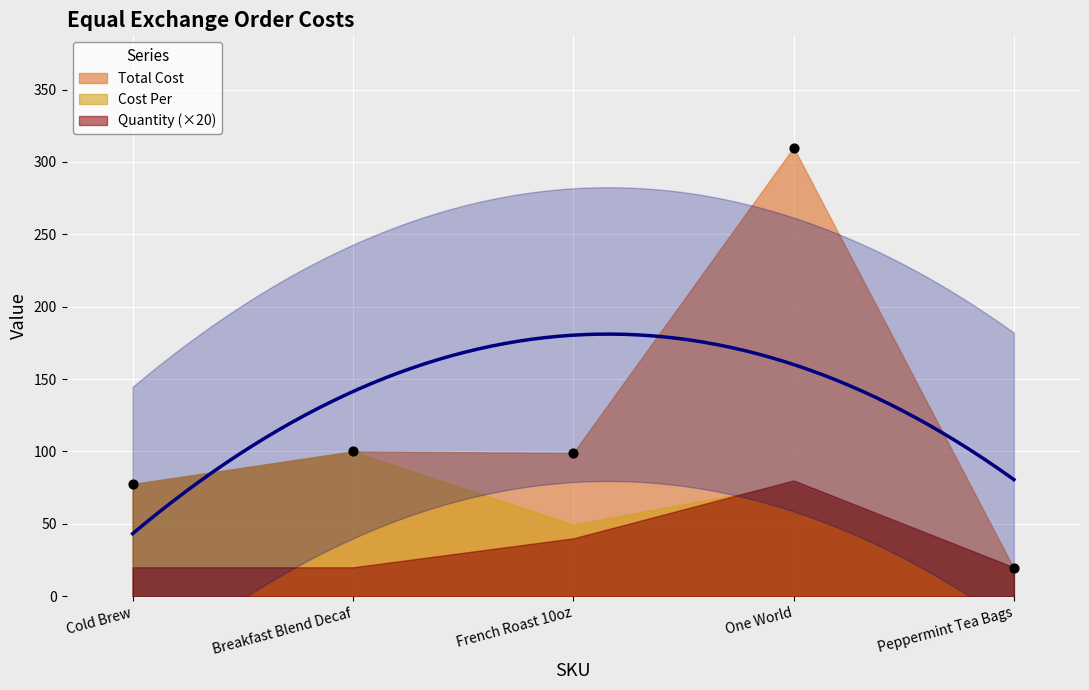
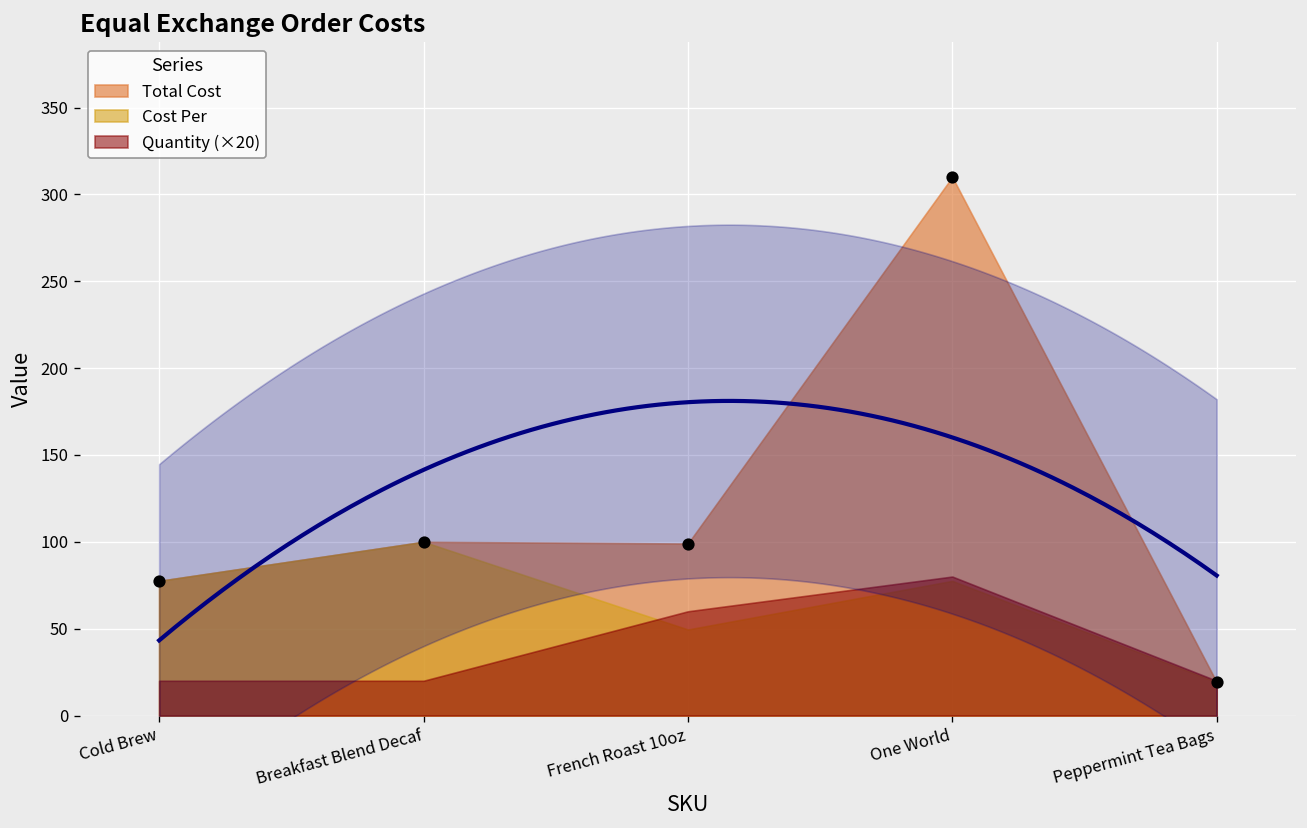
  {
    "Quantity (×20)": {
      "Cold Brew": 20,
      "Breakfast Blend Decaf": 20,
-     "French Roast 10oz": 40,
+     "French Roast 10oz": 60,
      "One World": 80
    }
  }
